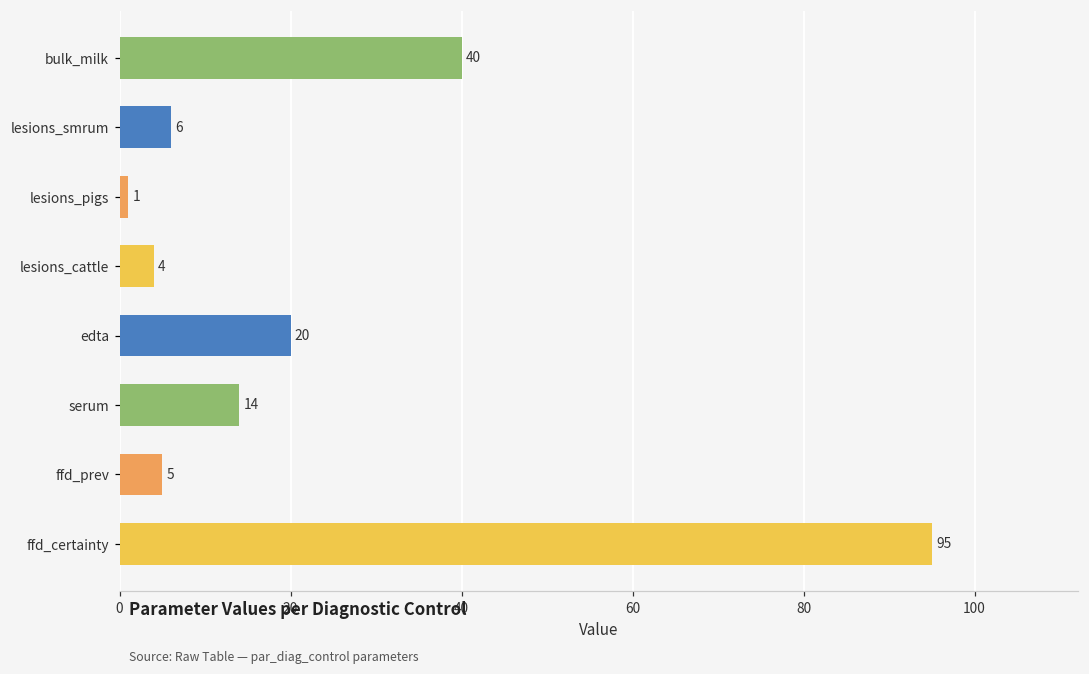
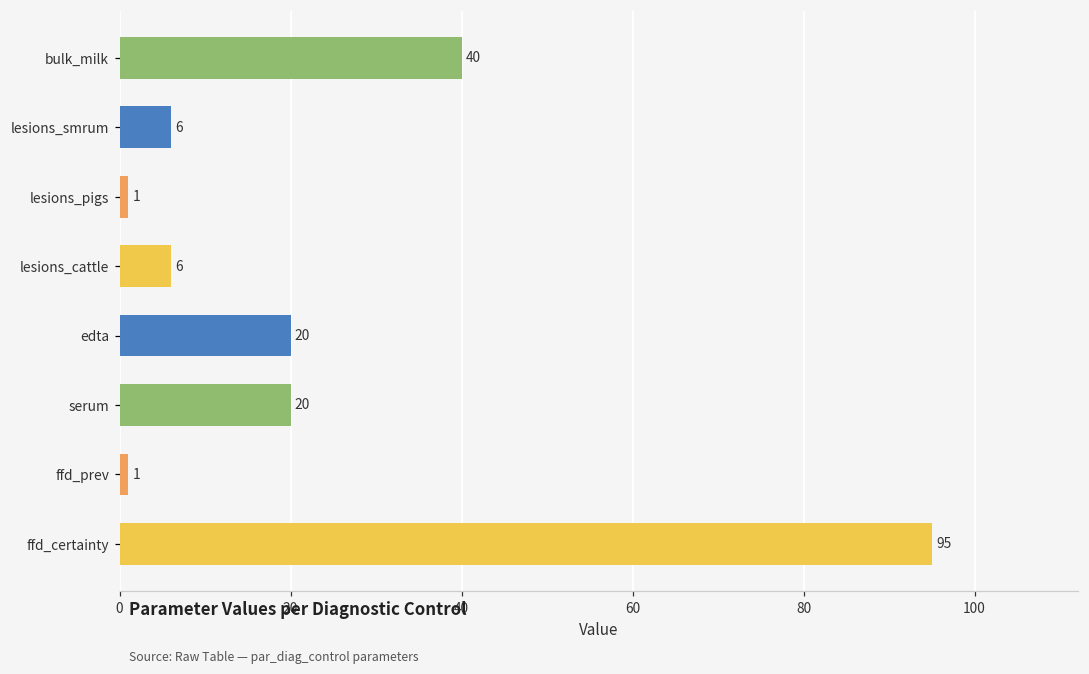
  {
    "bulk_milk": 40,
    "lesions_smrum": 6,
    "lesions_pigs": 1,
-   "lesions_cattle": 4,
+   "lesions_cattle": 6,
    "edta": 20,
-   "serum": 14,
-   "ffd_prev": 5,
+   "serum": 20,
+   "ffd_prev": 1,
    "ffd_certainty": 95
  }
